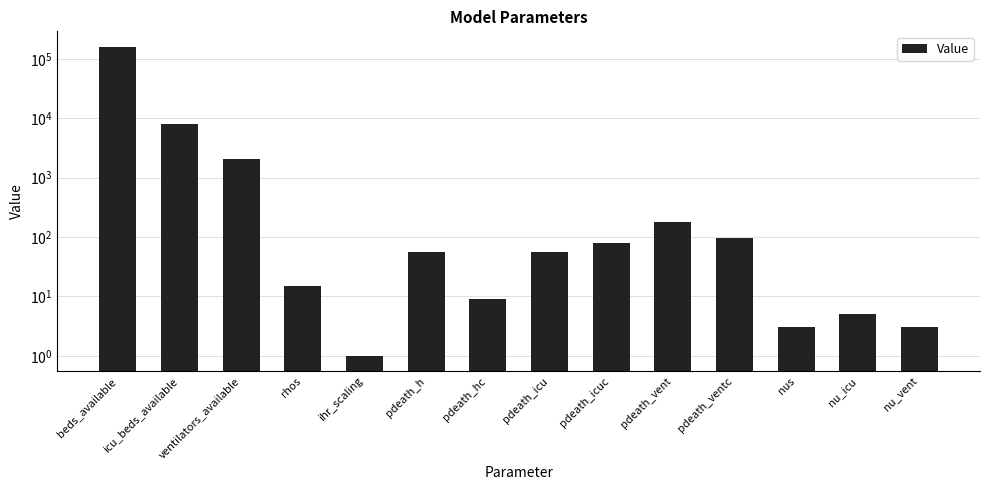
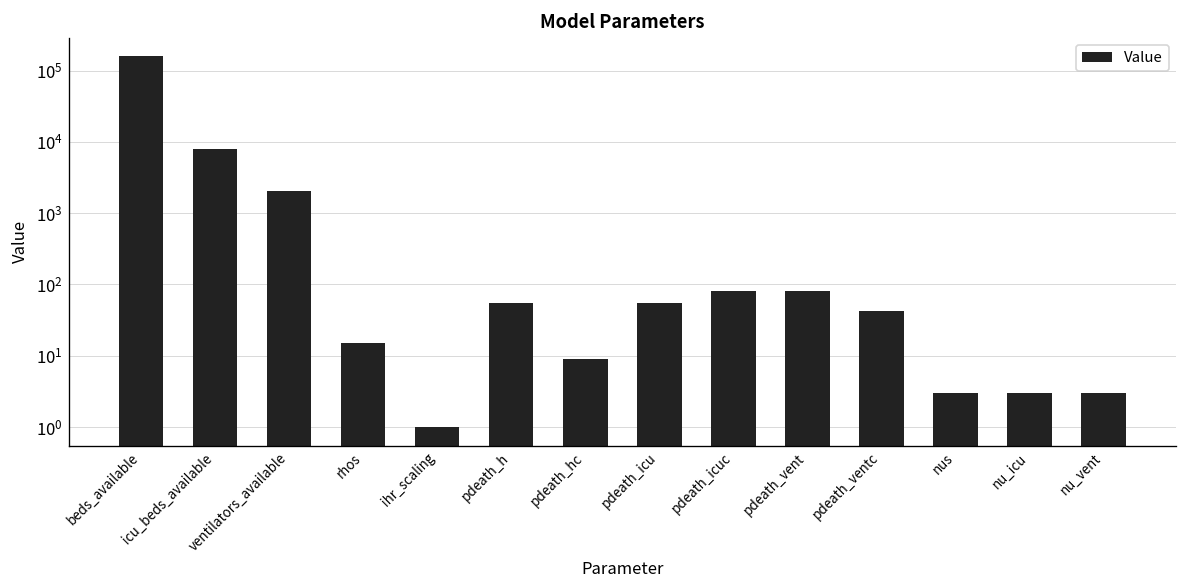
  {
    "beds_available": 160000,
    "icu_beds_available": 8000,
    "ventilators_available": 2000,
    "rhos": 15,
    "ihr_scaling": 1,
    "pdeath_h": 60,
    "pdeath_hc": 9,
    "pdeath_icu": 60,
    "pdeath_icuc": 80,
-   "pdeath_vent": 180,
-   "pdeath_ventc": 100,
+   "pdeath_vent": 80,
+   "pdeath_ventc": 40,
    "nus": 3,
-   "nu_icu": 5,
+   "nu_icu": 3,
    "nu_vent": 3
  }
